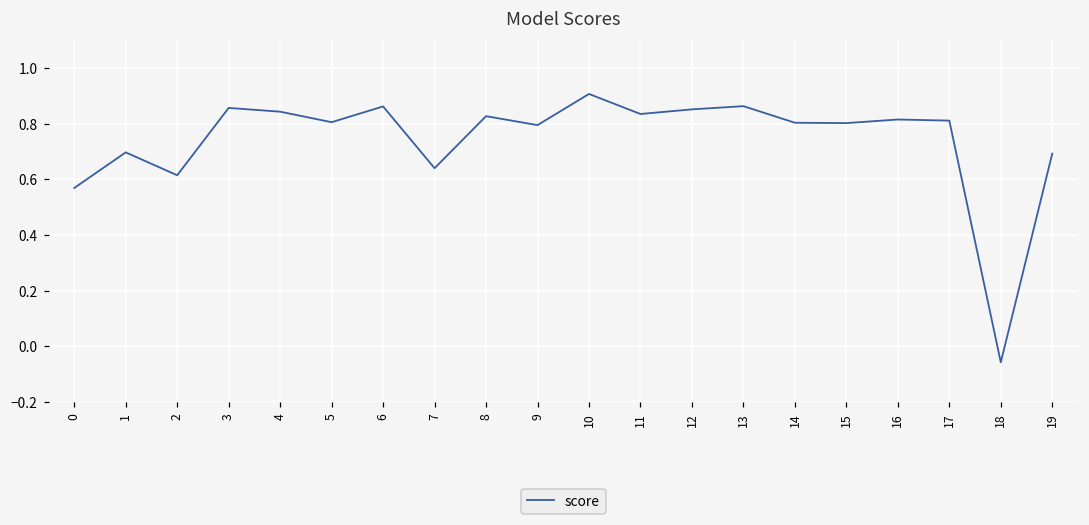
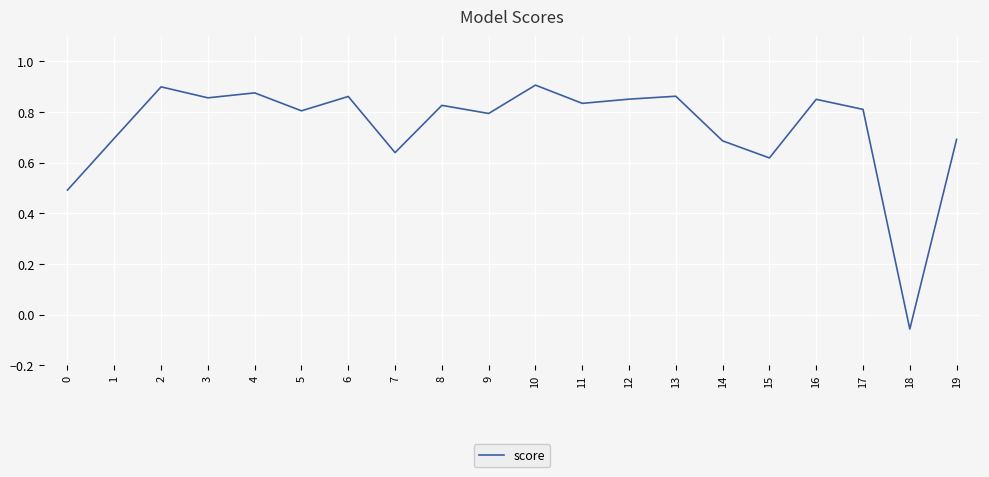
  {
-   "0": 0.57,
+   "0": 0.49,
    "1": 0.70,
-   "2": 0.61,
+   "2": 0.90,
    "3": 0.86,
-   "4": 0.84,
+   "4": 0.88,
    "5": 0.81,
    "6": 0.86,
    "7": 0.64,
    "8": 0.83,
    "9": 0.79,
    "10": 0.91,
    "11": 0.83,
    "12": 0.85,
    "13": 0.86,
-   "14": 0.80,
-   "15": 0.80,
-   "16": 0.81,
+   "14": 0.69,
+   "15": 0.62,
+   "16": 0.85,
    "17": 0.81,
    "18": -0.06,
    "19": 0.69
  }
